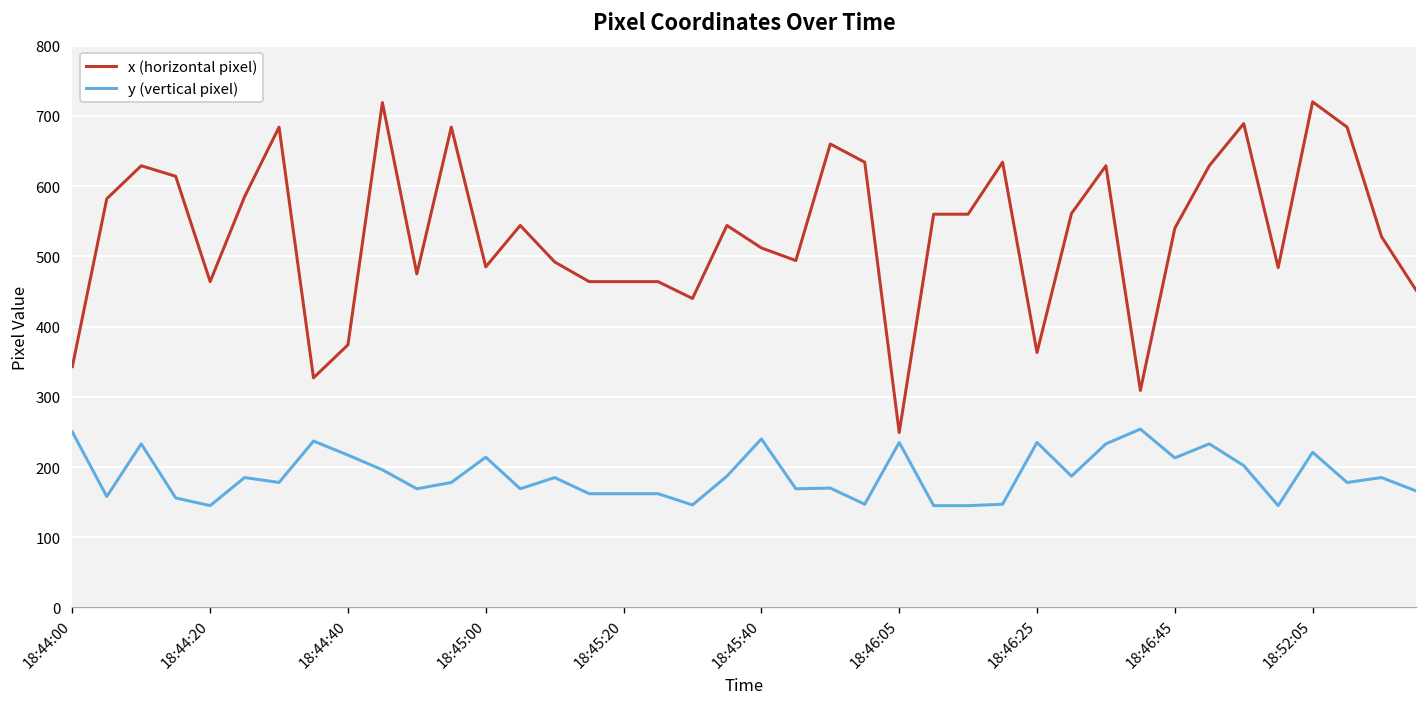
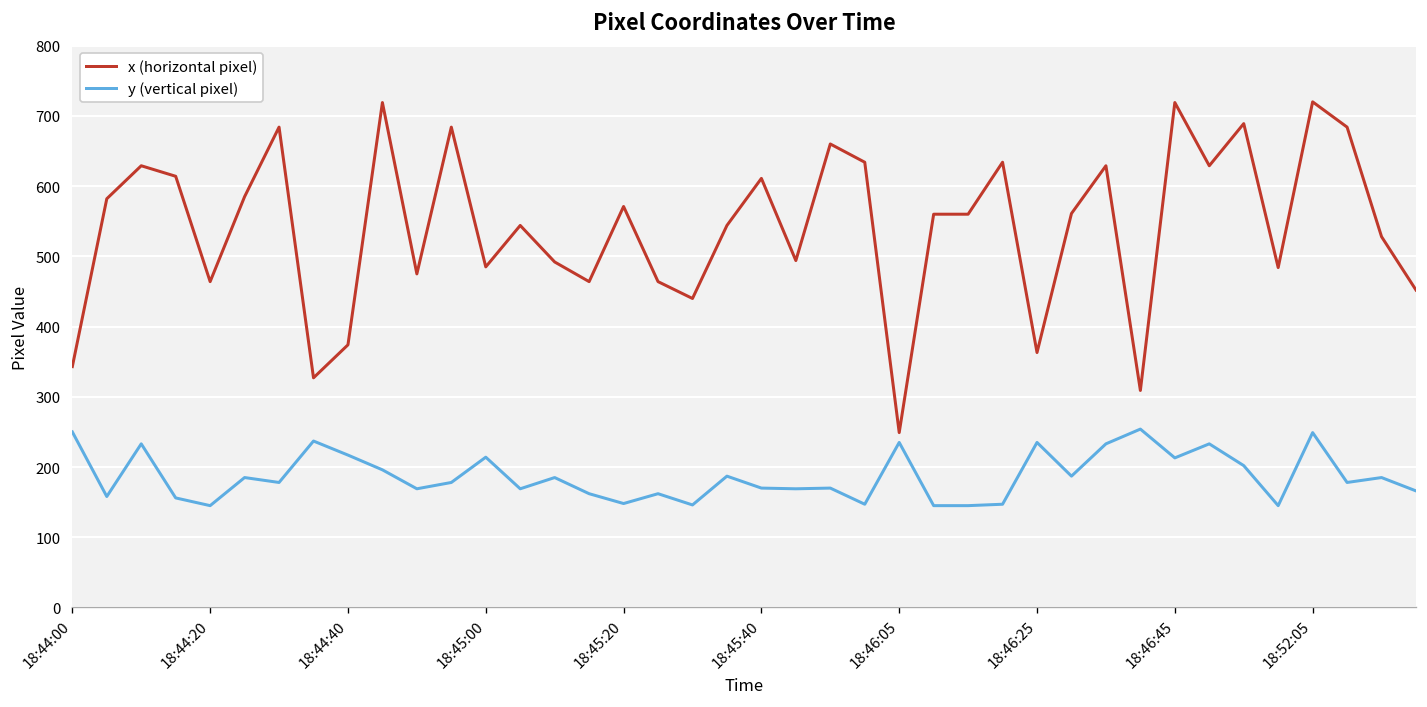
  {
    "x (horizontal pixel)": {
      "18:44:00": 340,
      "18:44:20": 460,
      "18:44:40": 370,
      "18:45:00": 490,
-     "18:45:20": 460,
-     "18:45:40": 510,
+     "18:45:20": 570,
+     "18:45:40": 610,
      "18:46:05": 250,
      "18:46:25": 360,
-     "18:46:45": 540,
+     "18:46:45": 720,
      "18:52:05": 720
    },
    "y (vertical pixel)": {
      "18:44:00": 250,
      "18:44:20": 150,
      "18:44:40": 220,
      "18:45:00": 210,
-     "18:45:20": 160,
-     "18:45:40": 240,
+     "18:45:20": 150,
+     "18:45:40": 170,
      "18:46:05": 240,
      "18:46:25": 240,
      "18:46:45": 210,
-     "18:52:05": 220
+     "18:52:05": 250
    }
  }
